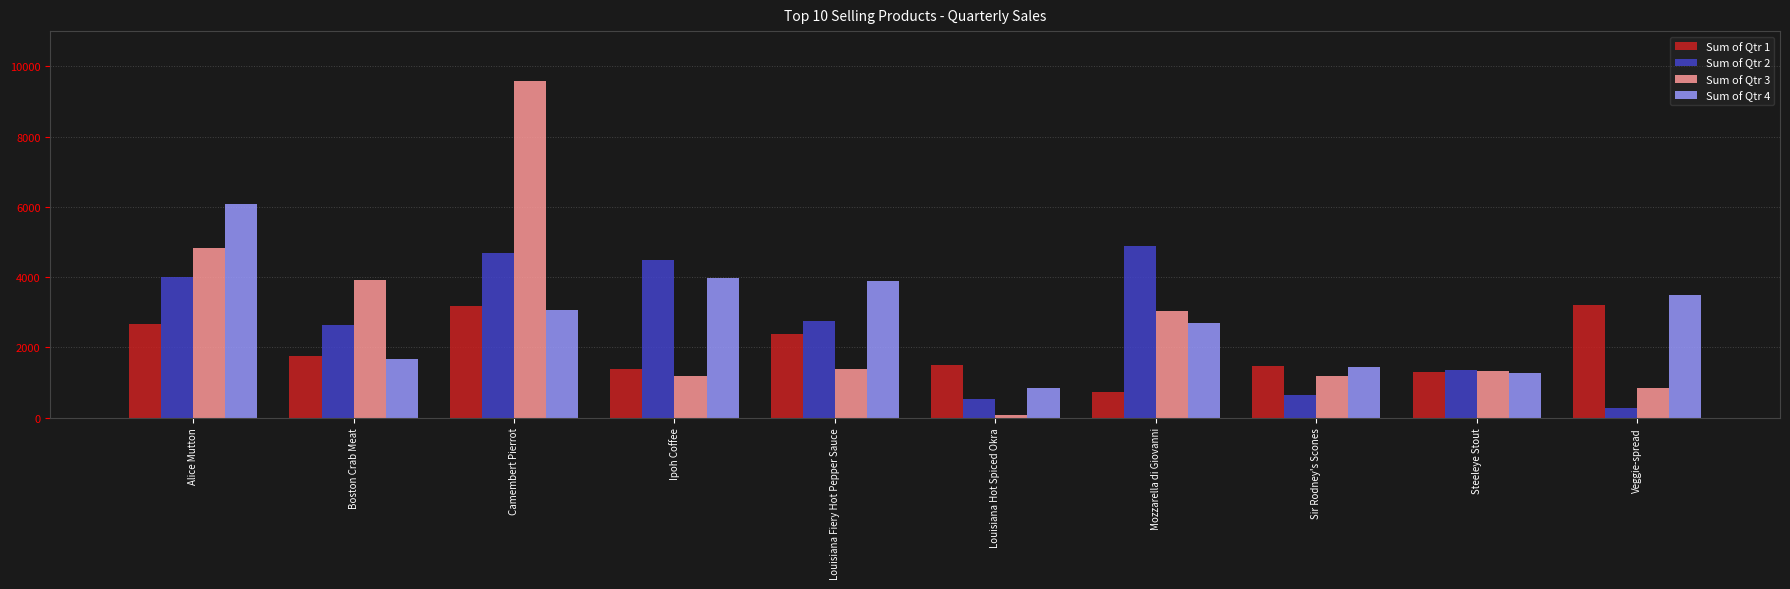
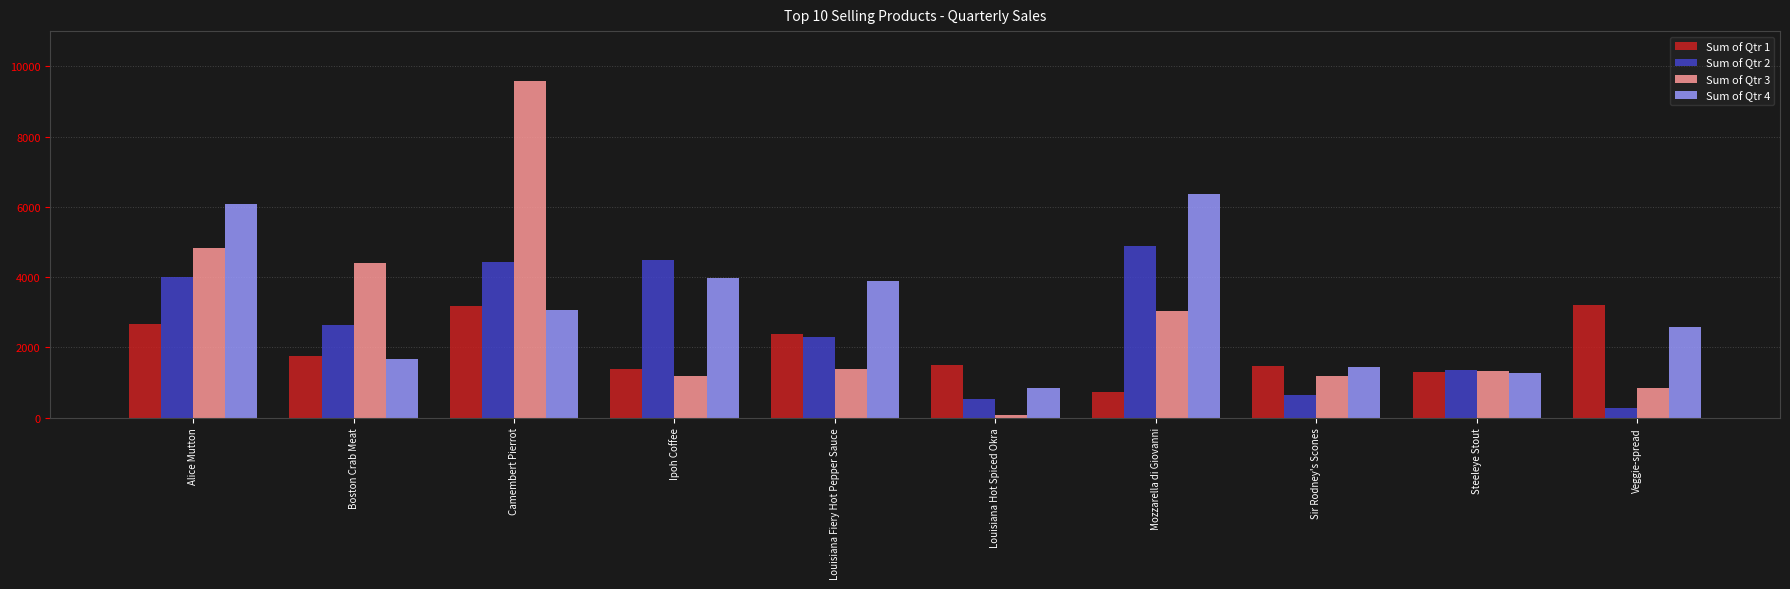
  {
    "Sum of Qtr 1": {
      "Alice Mutton": 2700,
      "Boston Crab Meat": 1800,
      "Camembert Pierrot": 3200,
      "Ipoh Coffee": 1400,
      "Louisiana Fiery Hot Pepper Sauce": 2400,
      "Louisiana Hot Spiced Okra": 1500,
      "Mozzarella di Giovanni": 700,
      "Sir Rodney's Scones": 1500,
      "Steeleye Stout": 1300,
      "Veggie-spread": 3200
    },
    "Sum of Qtr 2": {
      "Alice Mutton": 4000,
      "Boston Crab Meat": 2600,
-     "Camembert Pierrot": 4700,
+     "Camembert Pierrot": 4400,
      "Ipoh Coffee": 4500,
-     "Louisiana Fiery Hot Pepper Sauce": 2800,
+     "Louisiana Fiery Hot Pepper Sauce": 2300,
      "Louisiana Hot Spiced Okra": 500,
      "Mozzarella di Giovanni": 4900,
      "Sir Rodney's Scones": 600,
      "Steeleye Stout": 1400,
      "Veggie-spread": 300
    },
    "Sum of Qtr 3": {
      "Alice Mutton": 4800,
-     "Boston Crab Meat": 3900,
+     "Boston Crab Meat": 4400,
      "Camembert Pierrot": 9600,
      "Ipoh Coffee": 1200,
      "Louisiana Fiery Hot Pepper Sauce": 1400,
      "Mozzarella di Giovanni": 3000,
      "Sir Rodney's Scones": 1200,
      "Steeleye Stout": 1300,
      "Veggie-spread": 800
    },
    "Sum of Qtr 4": {
      "Alice Mutton": 6100,
      "Boston Crab Meat": 1700,
      "Camembert Pierrot": 3100,
      "Ipoh Coffee": 4000,
      "Louisiana Fiery Hot Pepper Sauce": 3900,
      "Louisiana Hot Spiced Okra": 900,
-     "Mozzarella di Giovanni": 2700,
+     "Mozzarella di Giovanni": 6400,
      "Sir Rodney's Scones": 1400,
      "Steeleye Stout": 1300,
-     "Veggie-spread": 3500
+     "Veggie-spread": 2600
    }
  }
